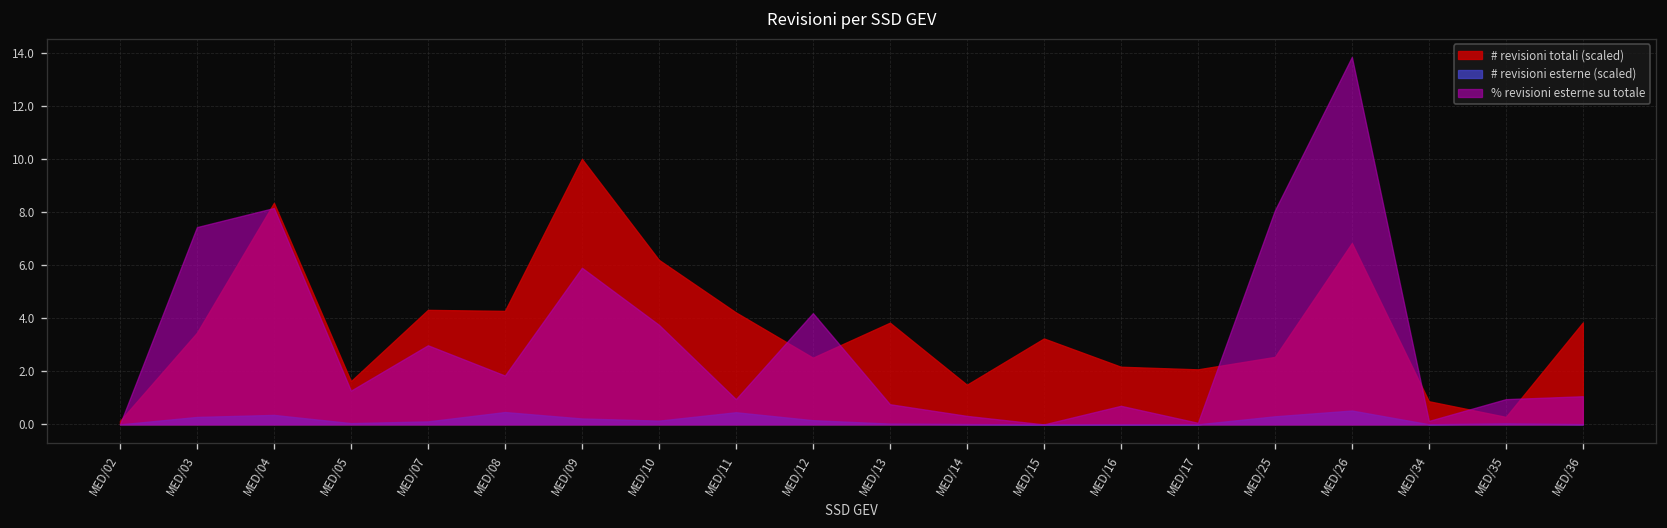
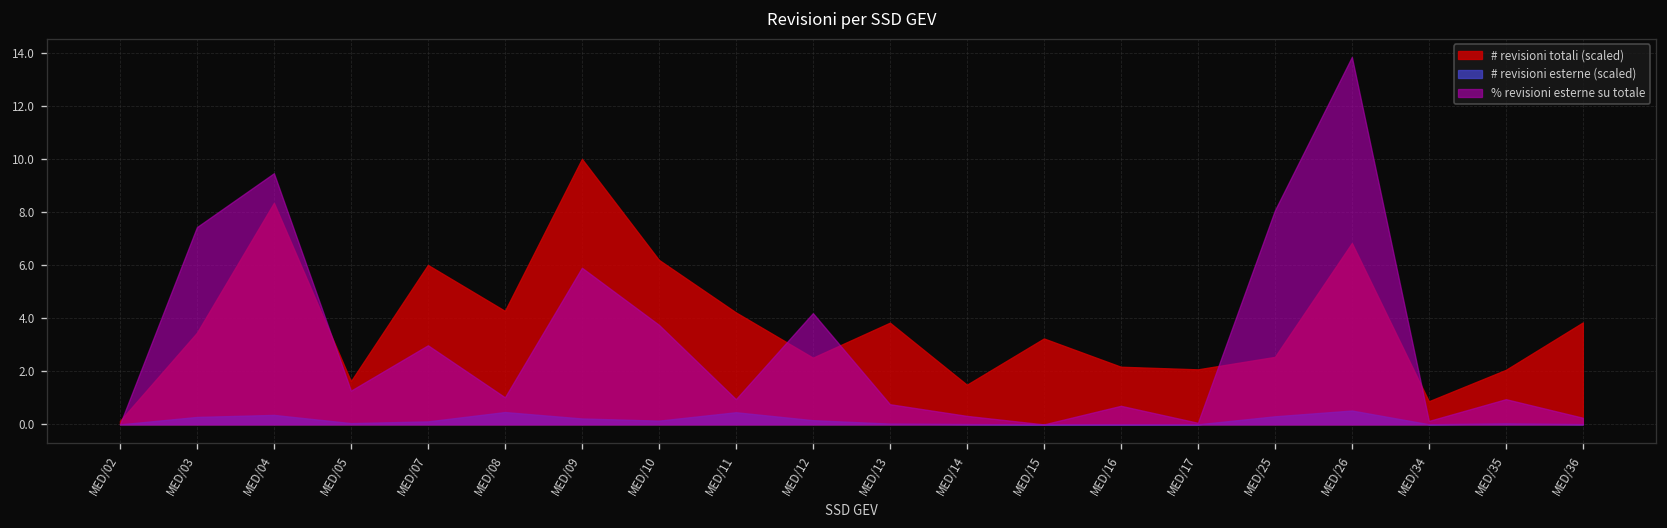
  {
    "# revisioni totali (scaled)": {
      "MED/02": 0.1,
      "MED/03": 3.5,
      "MED/04": 8.3,
      "MED/05": 1.6,
-     "MED/07": 4.3,
+     "MED/07": 6.0,
      "MED/08": 4.3,
      "MED/09": 10.0,
      "MED/10": 6.2,
      "MED/11": 4.2,
      "MED/12": 2.5,
      "MED/13": 3.8,
      "MED/14": 1.5,
      "MED/15": 3.2,
      "MED/16": 2.2,
      "MED/17": 2.1,
      "MED/25": 2.5,
      "MED/26": 6.8,
      "MED/34": 0.9,
-     "MED/35": 0.3,
+     "MED/35": 2.1,
      "MED/36": 3.8
    },
    "# revisioni esterne (scaled)": {
      "MED/03": 0.3,
      "MED/04": 0.4,
      "MED/08": 0.5,
      "MED/09": 0.2,
      "MED/10": 0.1,
      "MED/11": 0.5,
      "MED/12": 0.2,
      "MED/16": 0.0,
      "MED/25": 0.3,
      "MED/26": 0.5
    },
    "% revisioni esterne su totale": {
      "MED/03": 7.4,
-     "MED/04": 8.2,
+     "MED/04": 9.5,
      "MED/05": 1.3,
      "MED/07": 3.0,
-     "MED/08": 1.8,
+     "MED/08": 1.0,
      "MED/09": 5.9,
      "MED/10": 3.8,
      "MED/11": 1.0,
      "MED/12": 4.2,
      "MED/13": 0.8,
      "MED/14": 0.3,
      "MED/16": 0.7,
      "MED/25": 8.1,
      "MED/26": 13.8,
      "MED/34": 0.1,
      "MED/35": 1.0,
-     "MED/36": 1.1
+     "MED/36": 0.3
    }
  }
